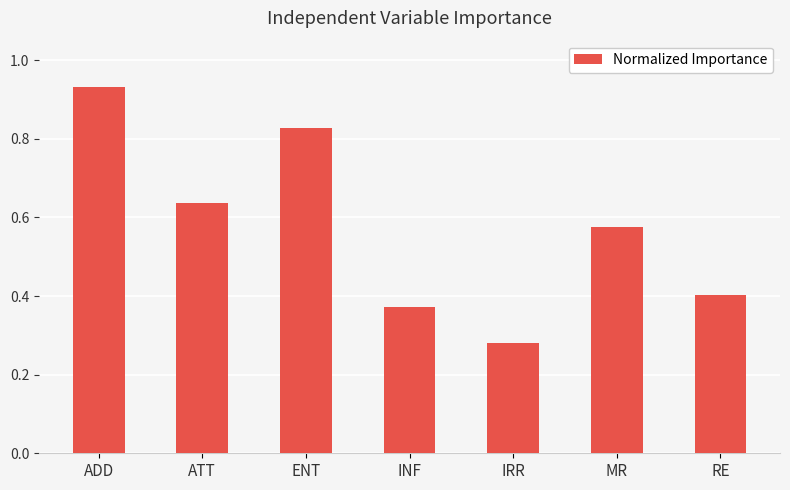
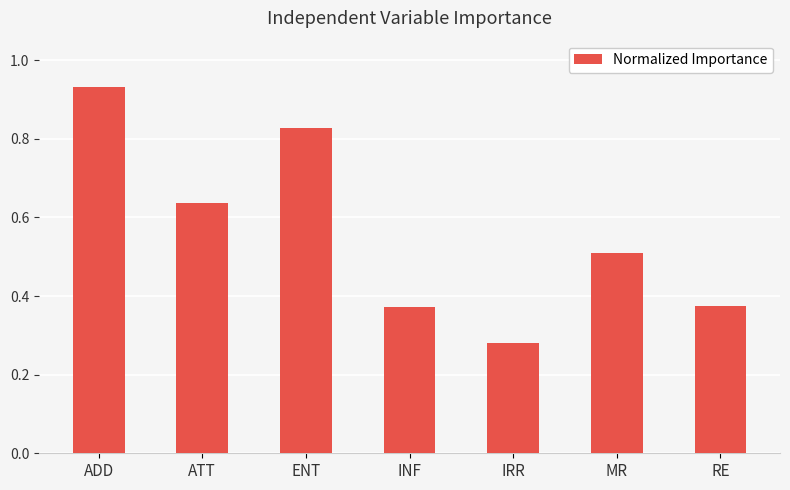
  {
    "ADD": 0.93,
    "ATT": 0.64,
    "ENT": 0.83,
    "INF": 0.37,
    "IRR": 0.28,
-   "MR": 0.58,
-   "RE": 0.40
+   "MR": 0.51,
+   "RE": 0.37
  }
